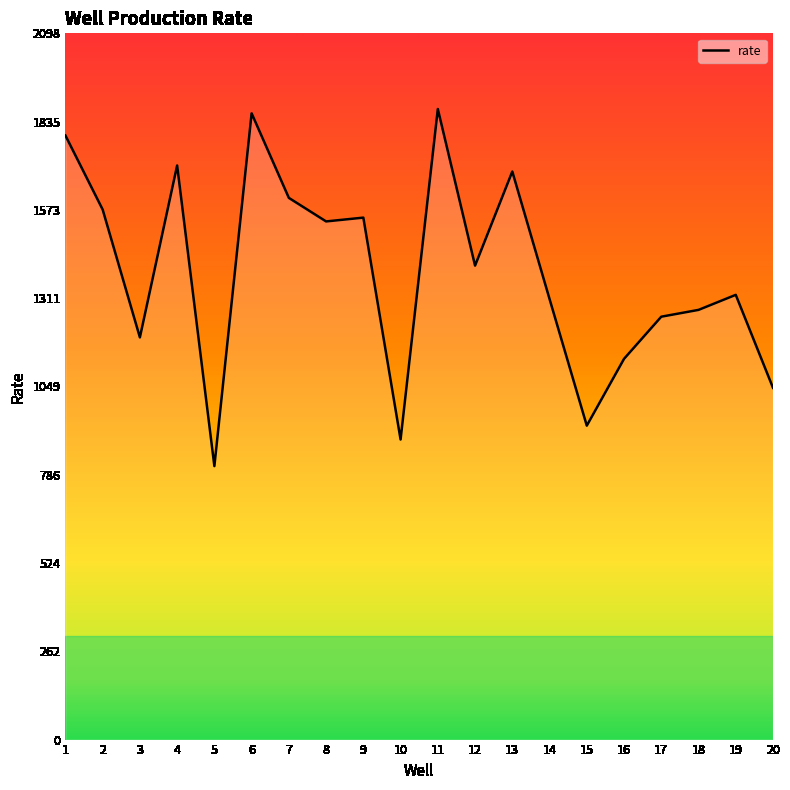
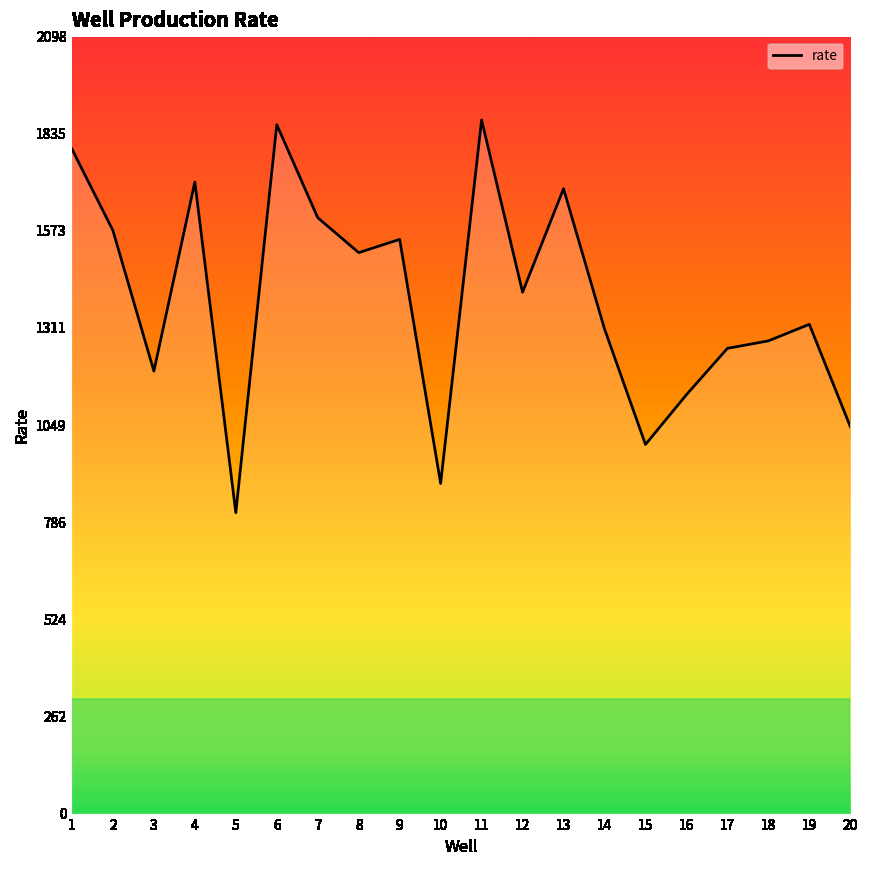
  {
    "1": 1790,
    "2": 1570,
    "3": 1190,
    "4": 1710,
    "5": 810,
    "6": 1860,
    "7": 1610,
-   "8": 1540,
+   "8": 1510,
    "9": 1550,
    "10": 890,
    "11": 1870,
    "12": 1410,
    "13": 1690,
    "14": 1310,
-   "15": 930,
+   "15": 1000,
    "16": 1130,
    "17": 1260,
    "18": 1280,
    "19": 1320,
    "20": 1050
  }
